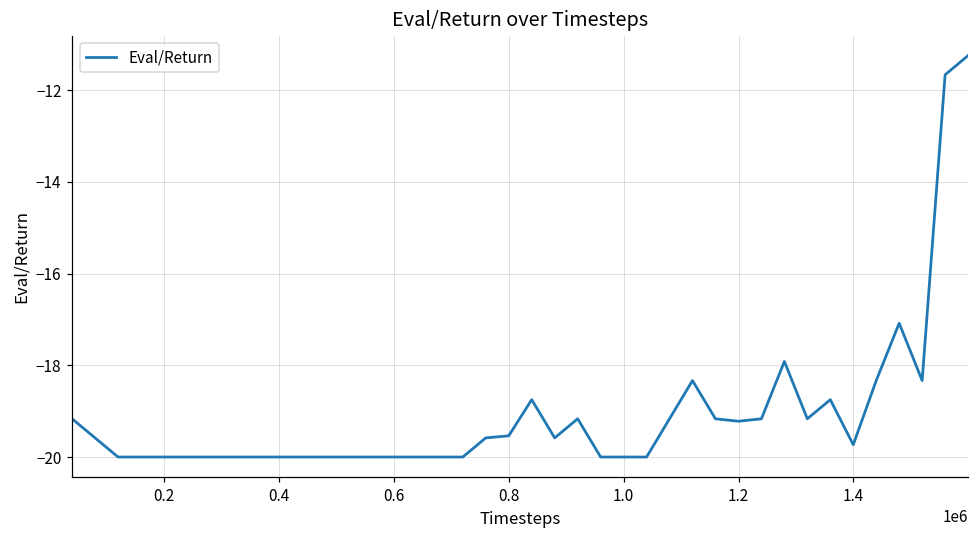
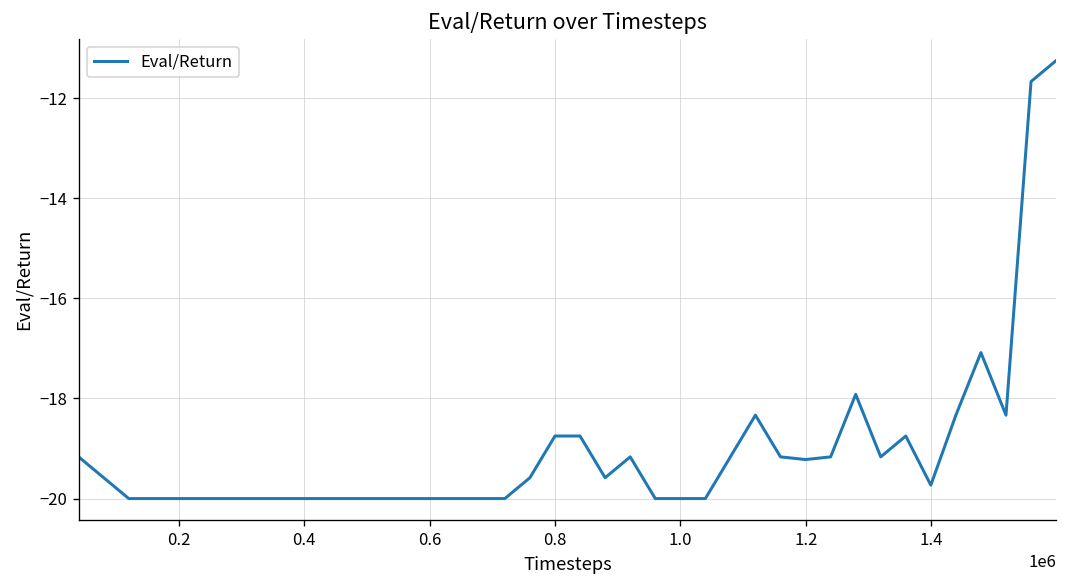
  {
    "0.2": -20.0,
    "0.4": -20.0,
    "0.6": -20.0,
-   "0.8": -19.5,
+   "0.8": -18.8,
    "1.0": -20.0,
    "1.2": -19.2,
    "1.4": -19.7
  }
